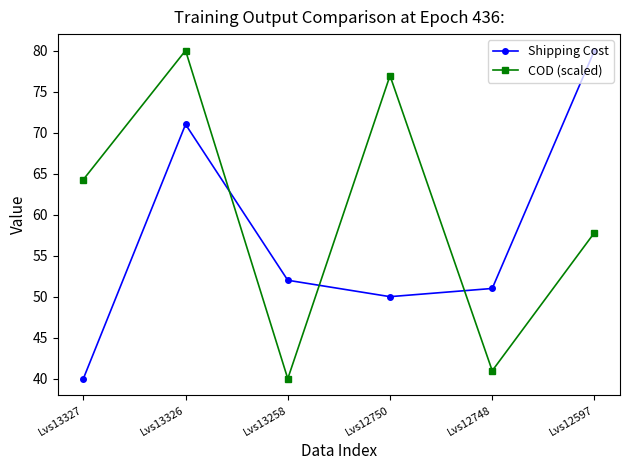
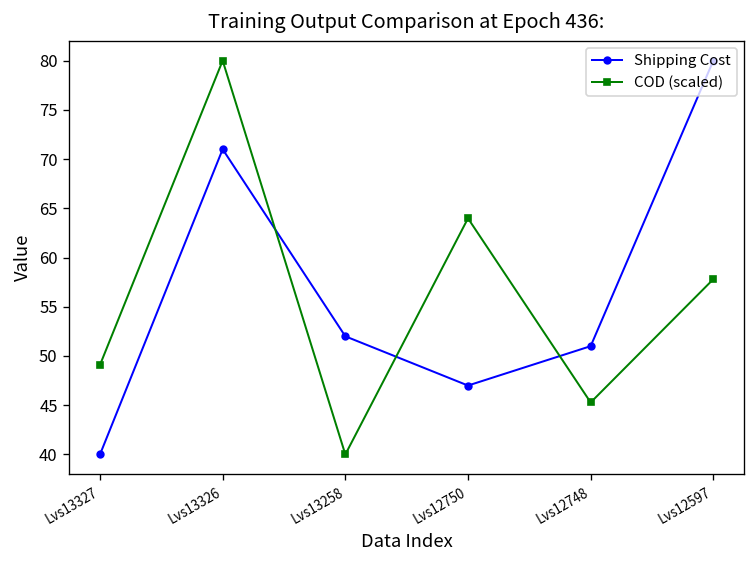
  {
    "Shipping Cost": {
      "Lvs13327": 40,
      "Lvs13326": 71,
      "Lvs13258": 52,
-     "Lvs12750": 50,
+     "Lvs12750": 47,
      "Lvs12748": 51
    },
    "COD (scaled)": {
-     "Lvs13327": 64,
+     "Lvs13327": 49,
      "Lvs13326": 80,
      "Lvs13258": 40,
-     "Lvs12750": 77,
-     "Lvs12748": 41,
+     "Lvs12750": 64,
+     "Lvs12748": 45,
      "Lvs12597": 58
    }
  }
